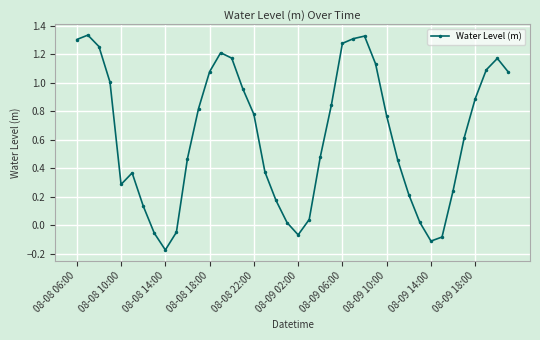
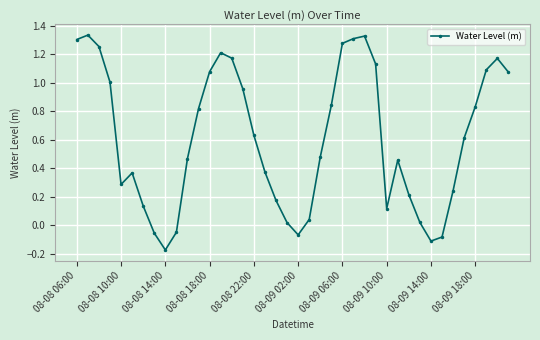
  {
    "08-08 06:00": 1.30,
    "08-08 10:00": 0.29,
    "08-08 14:00": -0.17,
    "08-08 18:00": 1.08,
-   "08-08 22:00": 0.78,
+   "08-08 22:00": 0.63,
    "08-09 02:00": -0.07,
    "08-09 06:00": 1.28,
-   "08-09 10:00": 0.77,
+   "08-09 10:00": 0.12,
    "08-09 14:00": -0.11,
-   "08-09 18:00": 0.89
+   "08-09 18:00": 0.83
  }
